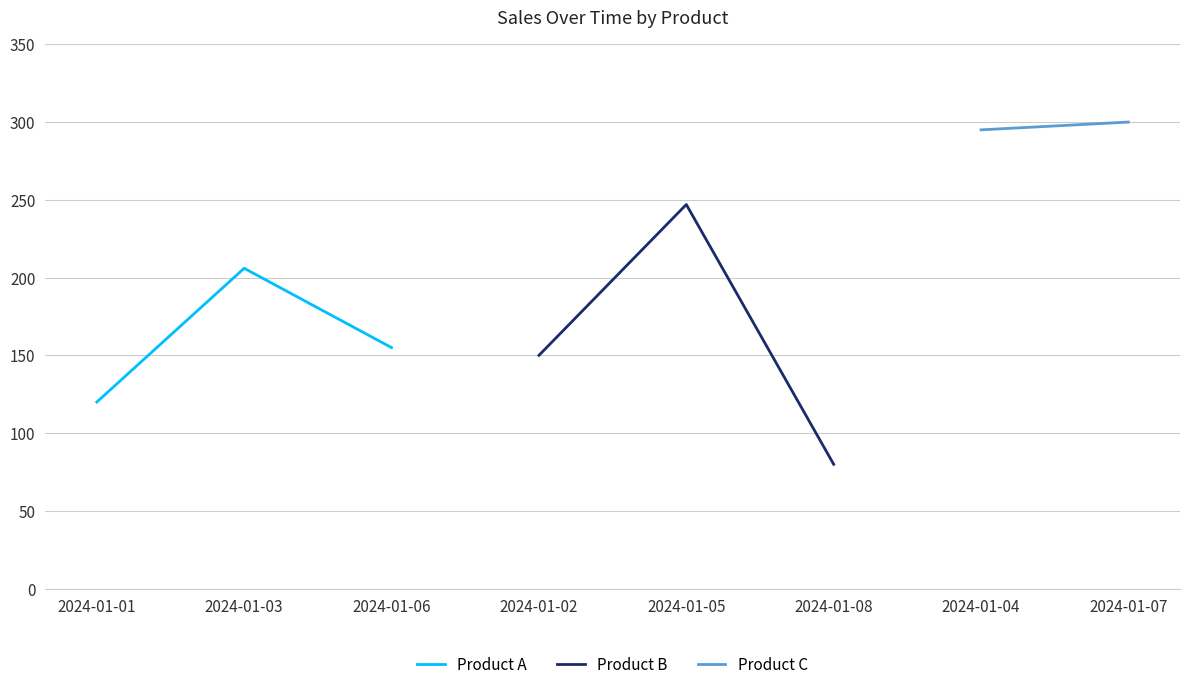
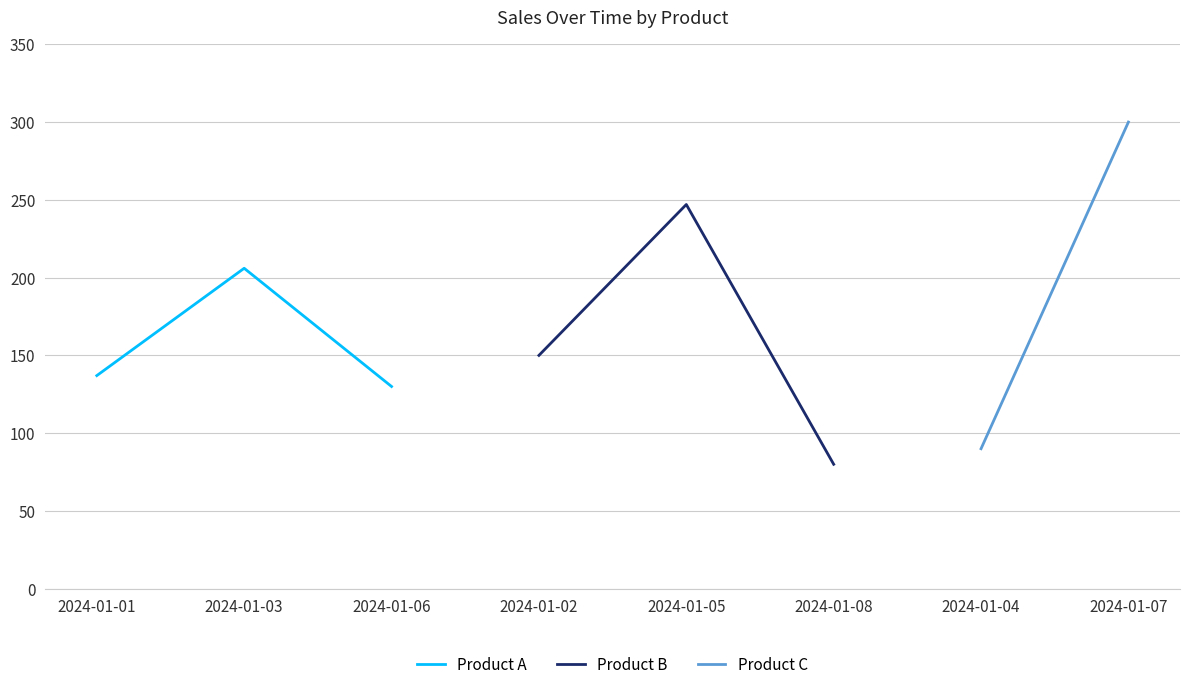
  {
    "Product A": {
-     "2024-01-01": 120,
+     "2024-01-01": 137,
      "2024-01-03": 206,
-     "2024-01-06": 155
+     "2024-01-06": 130
    },
    "Product B": {
      "2024-01-02": 150,
      "2024-01-05": 247,
      "2024-01-08": 80
    },
    "Product C": {
-     "2024-01-04": 295,
+     "2024-01-04": 90,
      "2024-01-07": 300
    }
  }
